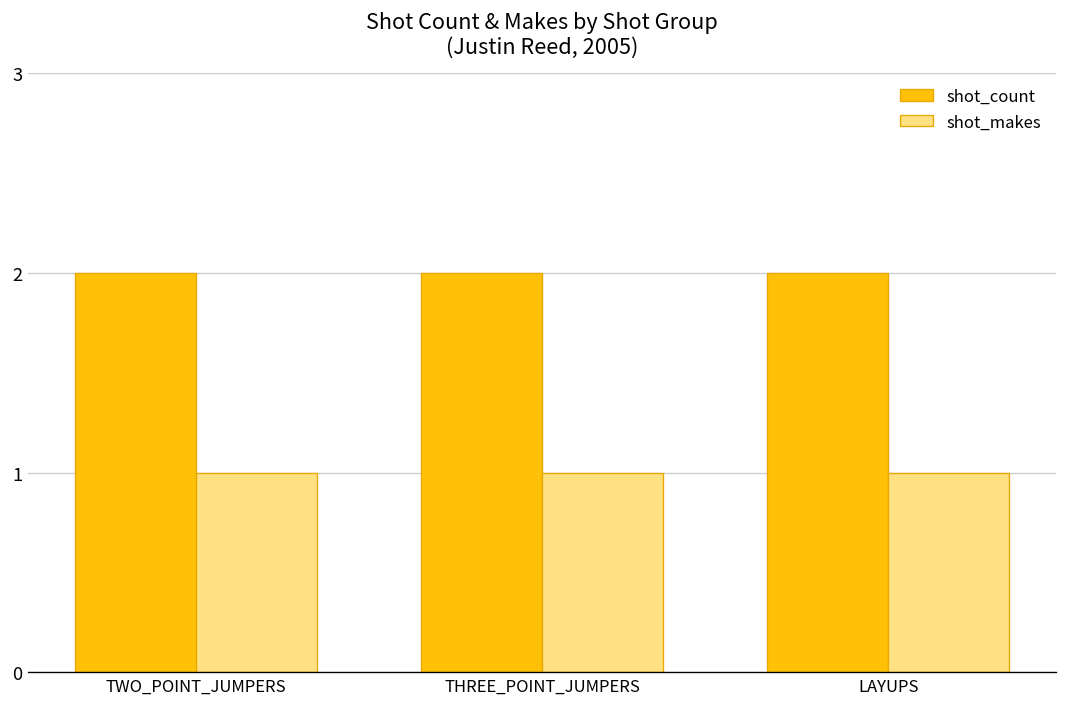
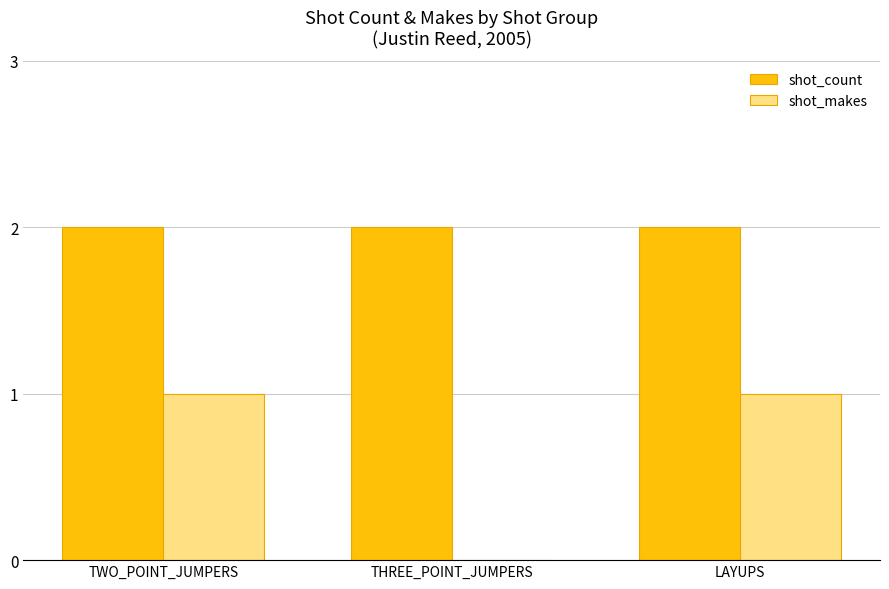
  {
    "shot_count": {
      "TWO_POINT_JUMPERS": 2,
      "THREE_POINT_JUMPERS": 2,
      "LAYUPS": 2
    },
    "shot_makes": {
      "TWO_POINT_JUMPERS": 1,
-     "THREE_POINT_JUMPERS": 1,
+     "THREE_POINT_JUMPERS": 0,
      "LAYUPS": 1
    }
  }
